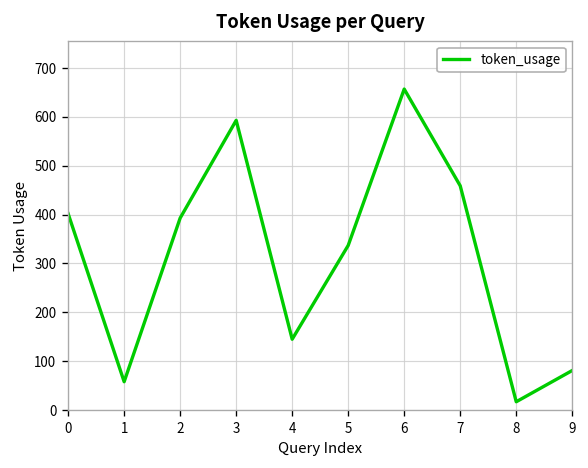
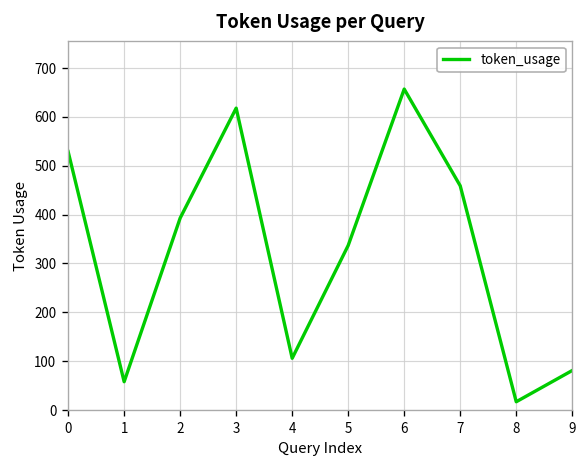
  {
-   "0": 400,
+   "0": 530,
    "1": 60,
    "2": 390,
-   "3": 590,
-   "4": 150,
+   "3": 620,
+   "4": 110,
    "5": 340,
    "6": 660,
    "7": 460,
    "8": 20,
    "9": 80
  }
